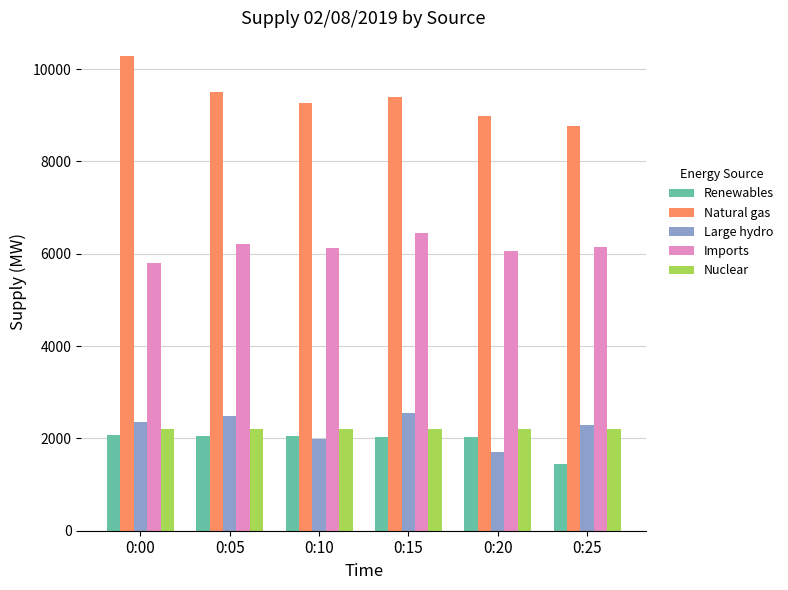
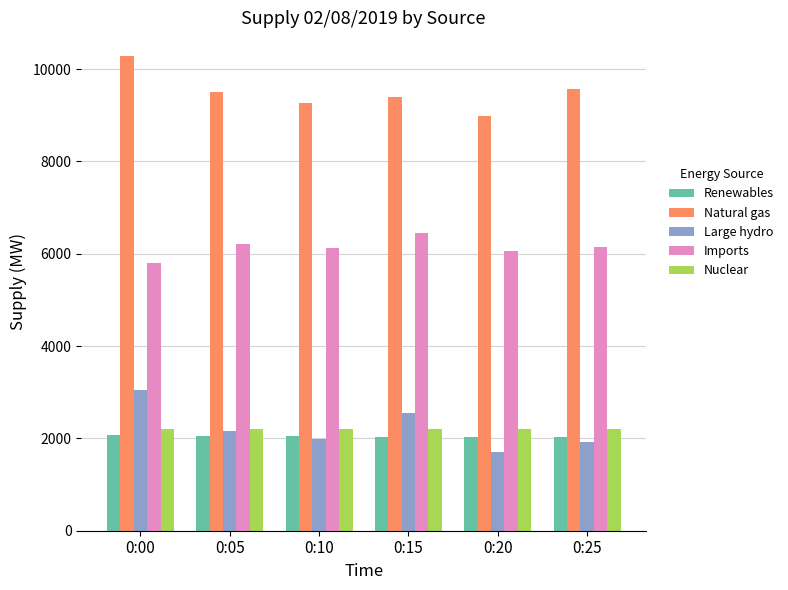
  {
    "Renewables": {
      "0:00": 2100,
      "0:05": 2100,
      "0:10": 2100,
      "0:15": 2000,
      "0:20": 2000,
-     "0:25": 1400
+     "0:25": 2000
    },
    "Natural gas": {
      "0:00": 10300,
      "0:05": 9500,
      "0:10": 9300,
      "0:15": 9400,
      "0:20": 9000,
-     "0:25": 8800
+     "0:25": 9600
    },
    "Large hydro": {
-     "0:00": 2400,
-     "0:05": 2500,
+     "0:00": 3000,
+     "0:05": 2200,
      "0:10": 2000,
      "0:15": 2500,
      "0:20": 1700,
-     "0:25": 2300
+     "0:25": 1900
    },
    "Imports": {
      "0:00": 5800,
      "0:05": 6200,
      "0:10": 6100,
      "0:15": 6400,
      "0:20": 6100,
      "0:25": 6100
    },
    "Nuclear": {
      "0:00": 2200,
      "0:05": 2200,
      "0:10": 2200,
      "0:15": 2200,
      "0:20": 2200,
      "0:25": 2200
    }
  }
